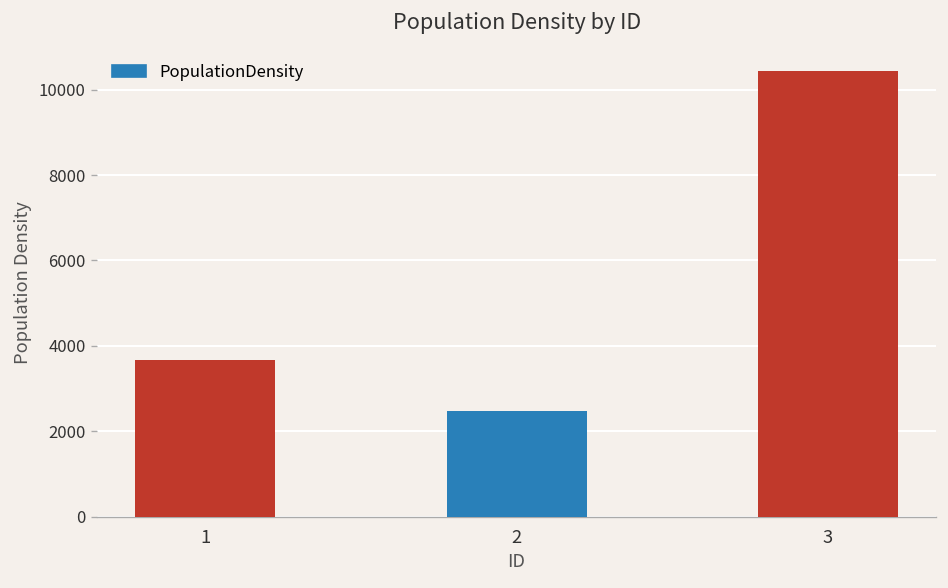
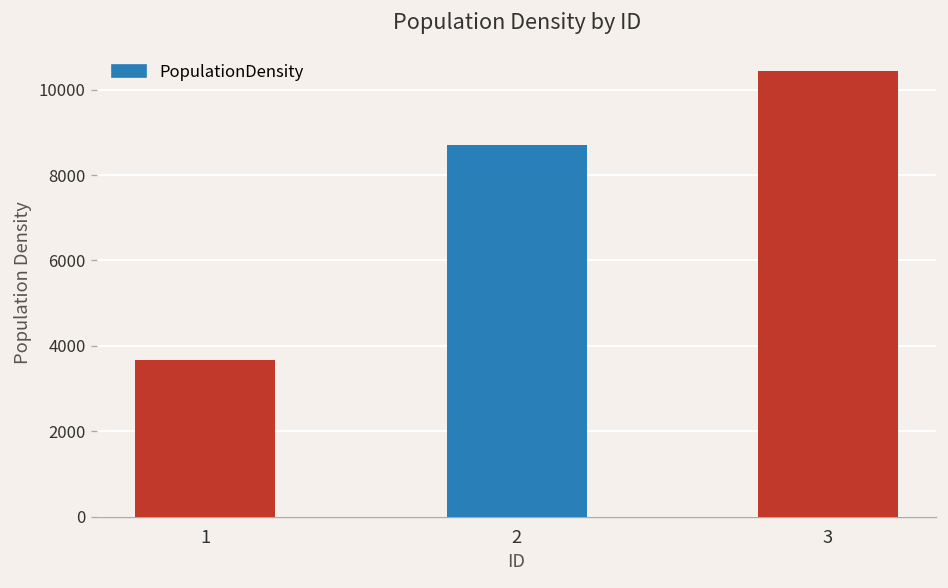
  {
    "1": 3700,
-   "2": 2500,
+   "2": 8700,
    "3": 10400
  }
